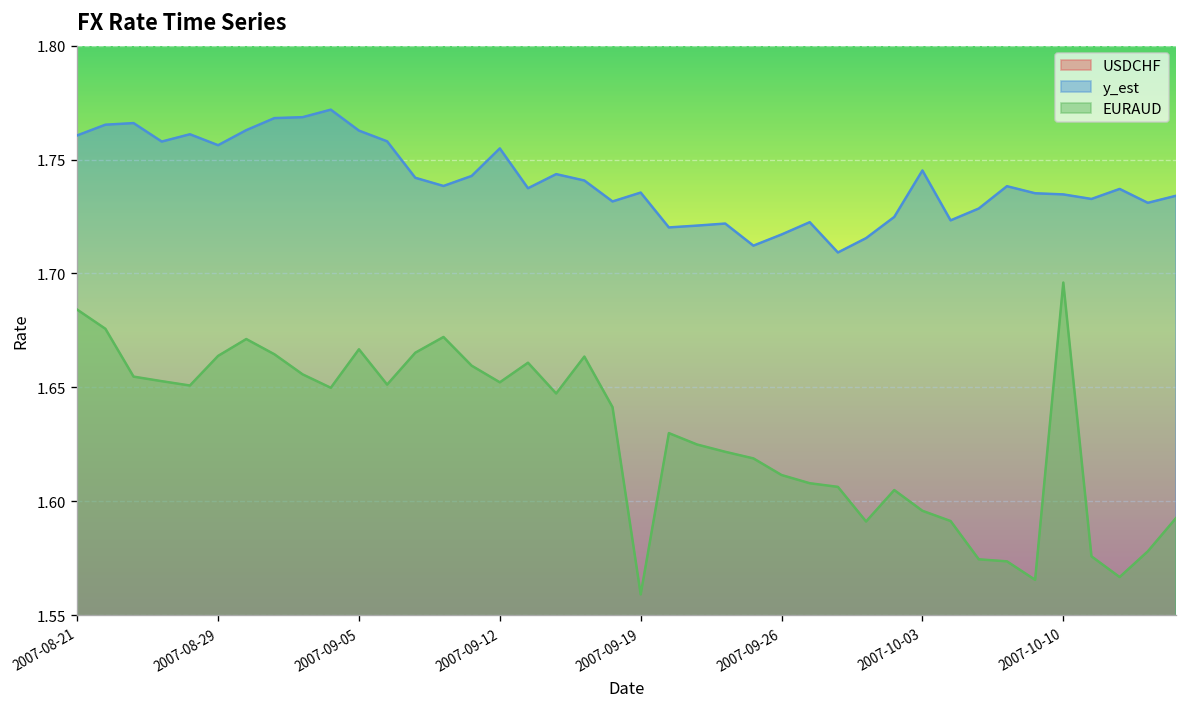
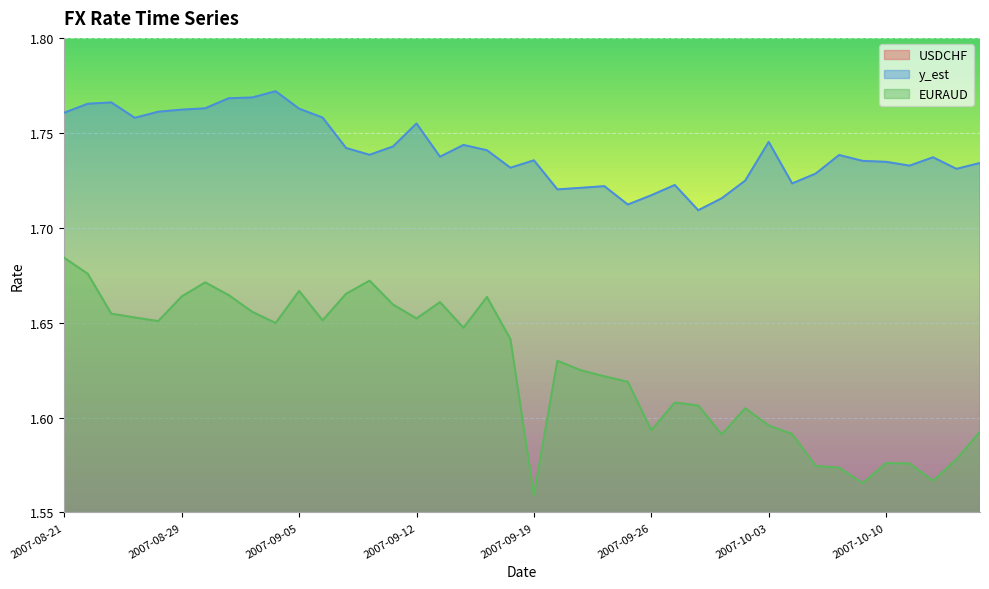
  {
    "y_est": {
      "2007-08-21": 1.761,
-     "2007-08-29": 1.756,
+     "2007-08-29": 1.762,
      "2007-09-05": 1.763,
      "2007-09-12": 1.755,
      "2007-09-19": 1.736,
      "2007-09-26": 1.717,
      "2007-10-03": 1.745,
      "2007-10-10": 1.735
    },
    "EURAUD": {
      "2007-08-21": 1.684,
      "2007-08-29": 1.664,
      "2007-09-05": 1.667,
      "2007-09-12": 1.652,
      "2007-09-19": 1.559,
-     "2007-09-26": 1.612,
+     "2007-09-26": 1.593,
      "2007-10-03": 1.596,
-     "2007-10-10": 1.696
+     "2007-10-10": 1.576
    }
  }
